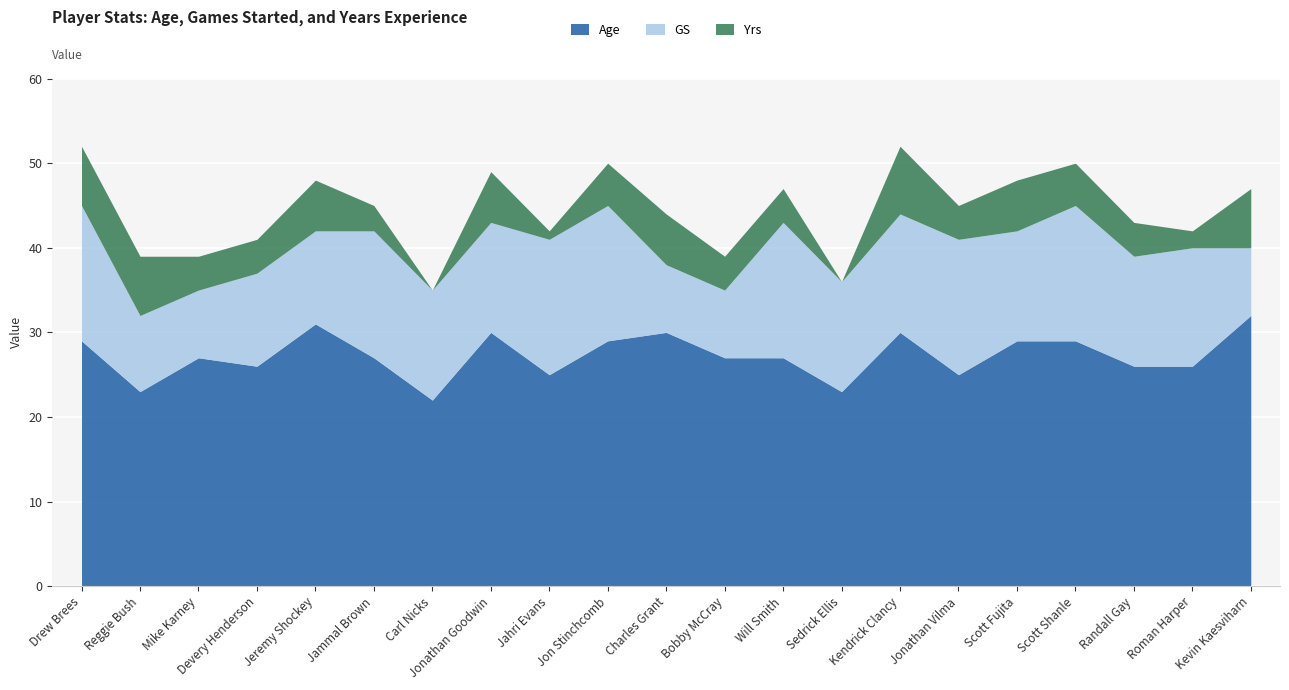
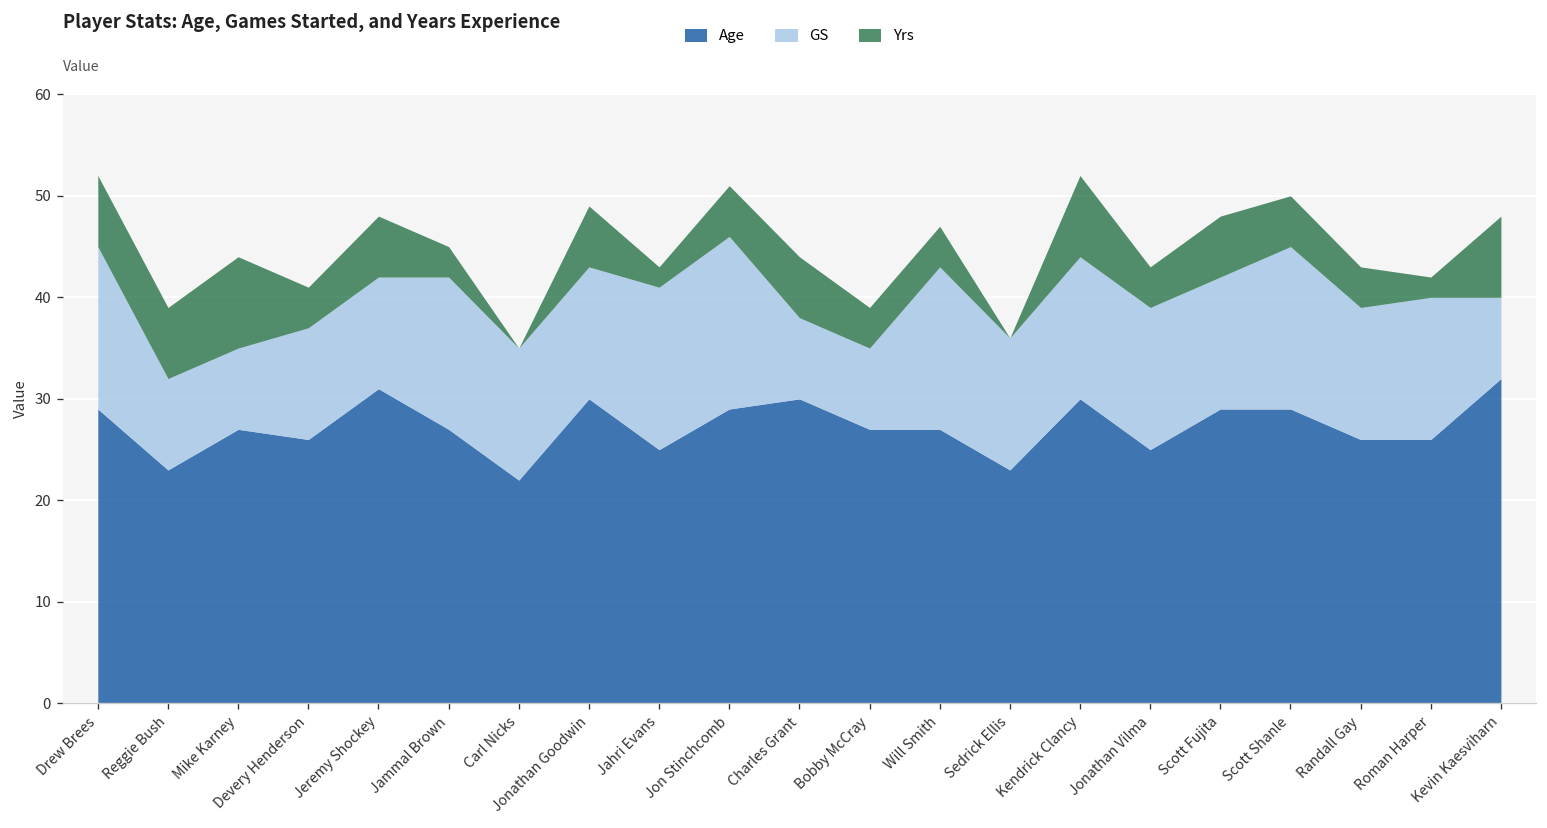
  {
    "Age": {
      "Drew Brees": 29,
      "Reggie Bush": 23,
      "Mike Karney": 27,
      "Devery Henderson": 26,
      "Jeremy Shockey": 31,
      "Jammal Brown": 27,
      "Carl Nicks": 22,
      "Jonathan Goodwin": 30,
      "Jahri Evans": 25,
      "Jon Stinchcomb": 29,
      "Charles Grant": 30,
      "Bobby McCray": 27,
      "Will Smith": 27,
      "Sedrick Ellis": 23,
      "Kendrick Clancy": 30,
      "Jonathan Vilma": 25,
      "Scott Fujita": 29,
      "Scott Shanle": 29,
      "Randall Gay": 26,
      "Roman Harper": 26,
      "Kevin Kaesviharn": 32
    },
    "GS": {
      "Drew Brees": 16,
      "Reggie Bush": 9,
      "Mike Karney": 8,
      "Devery Henderson": 11,
      "Jeremy Shockey": 11,
      "Jammal Brown": 15,
      "Jonathan Goodwin": 13,
      "Jahri Evans": 16,
-     "Jon Stinchcomb": 16,
+     "Jon Stinchcomb": 17,
      "Charles Grant": 8,
      "Bobby McCray": 8,
      "Will Smith": 16,
      "Kendrick Clancy": 14,
-     "Jonathan Vilma": 16,
+     "Jonathan Vilma": 14,
      "Scott Fujita": 13,
      "Scott Shanle": 16,
      "Randall Gay": 13,
      "Roman Harper": 14,
      "Kevin Kaesviharn": 8
    },
    "Yrs": {
      "Drew Brees": 7,
      "Reggie Bush": 7,
-     "Mike Karney": 4,
+     "Mike Karney": 9,
      "Devery Henderson": 4,
      "Jeremy Shockey": 6,
      "Jammal Brown": 3,
      "Jonathan Goodwin": 6,
-     "Jahri Evans": 1,
+     "Jahri Evans": 2,
      "Jon Stinchcomb": 5,
      "Charles Grant": 6,
      "Bobby McCray": 4,
      "Will Smith": 4,
      "Kendrick Clancy": 8,
      "Jonathan Vilma": 4,
      "Scott Fujita": 6,
      "Scott Shanle": 5,
      "Randall Gay": 4,
      "Roman Harper": 2,
-     "Kevin Kaesviharn": 7
+     "Kevin Kaesviharn": 8
    }
  }
